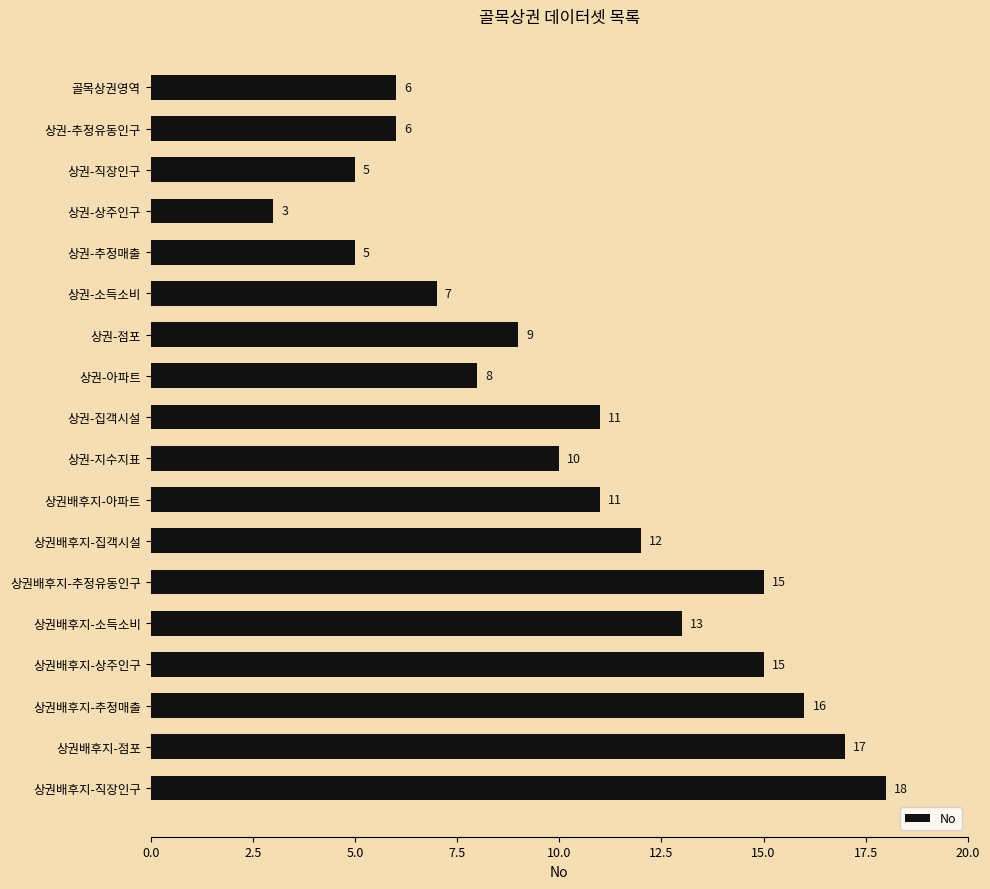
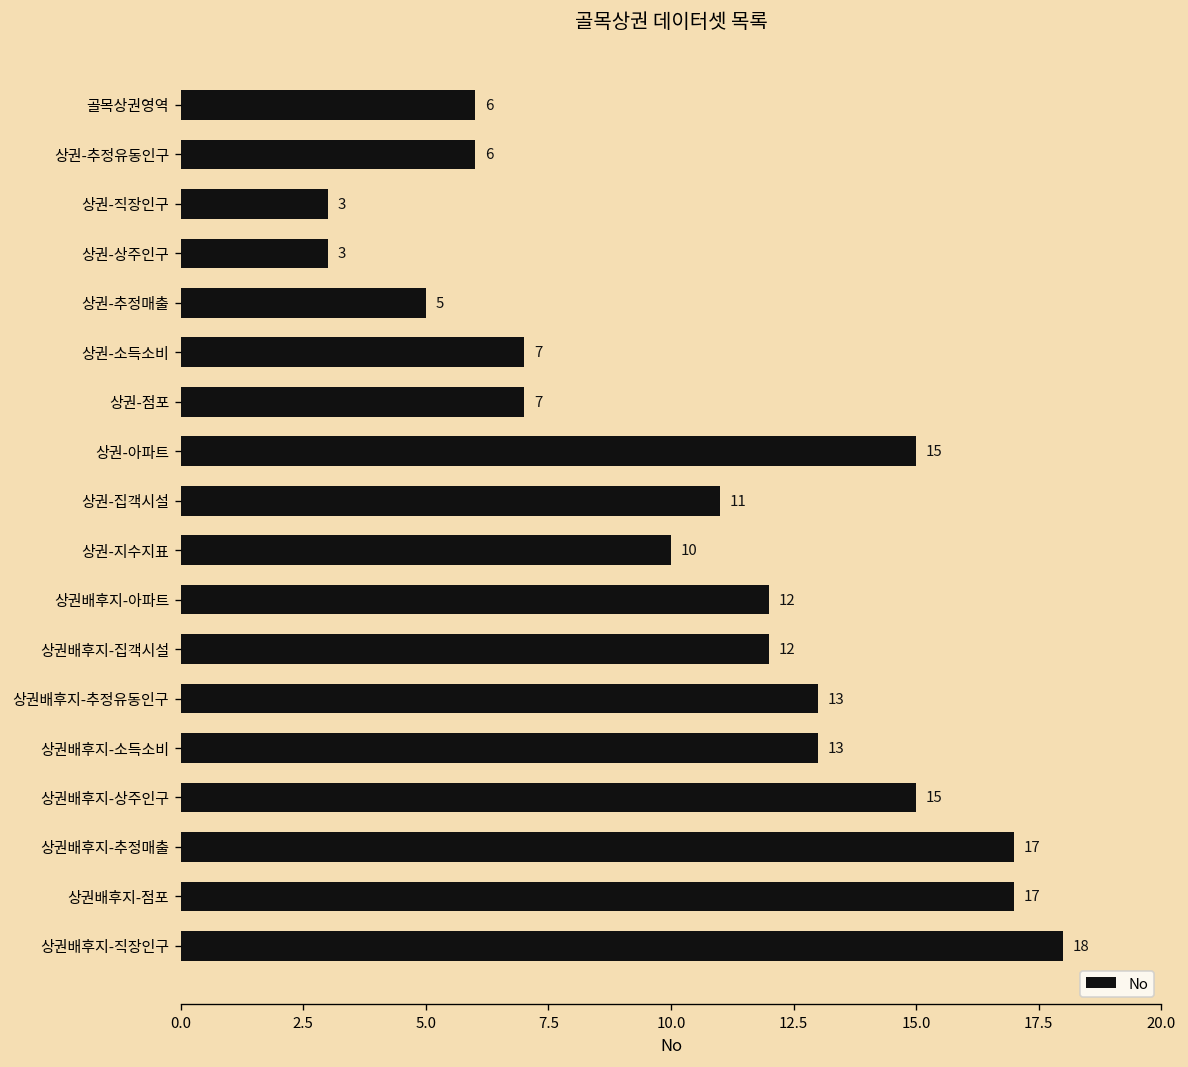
  {
    "골목상권영역": 6,
    "상권-추정유동인구": 6,
-   "상권-직장인구": 5,
+   "상권-직장인구": 3,
    "상권-상주인구": 3,
    "상권-추정매출": 5,
    "상권-소득소비": 7,
-   "상권-점포": 9,
-   "상권-아파트": 8,
+   "상권-점포": 7,
+   "상권-아파트": 15,
    "상권-집객시설": 11,
    "상권-지수지표": 10,
-   "상권배후지-아파트": 11,
+   "상권배후지-아파트": 12,
    "상권배후지-집객시설": 12,
-   "상권배후지-추정유동인구": 15,
+   "상권배후지-추정유동인구": 13,
    "상권배후지-소득소비": 13,
    "상권배후지-상주인구": 15,
-   "상권배후지-추정매출": 16,
+   "상권배후지-추정매출": 17,
    "상권배후지-점포": 17,
    "상권배후지-직장인구": 18
  }
